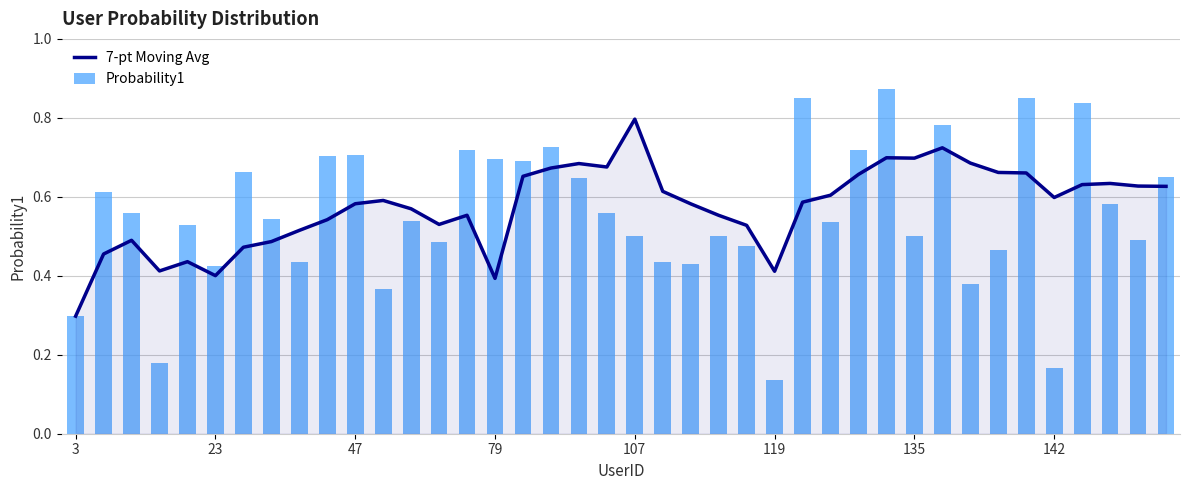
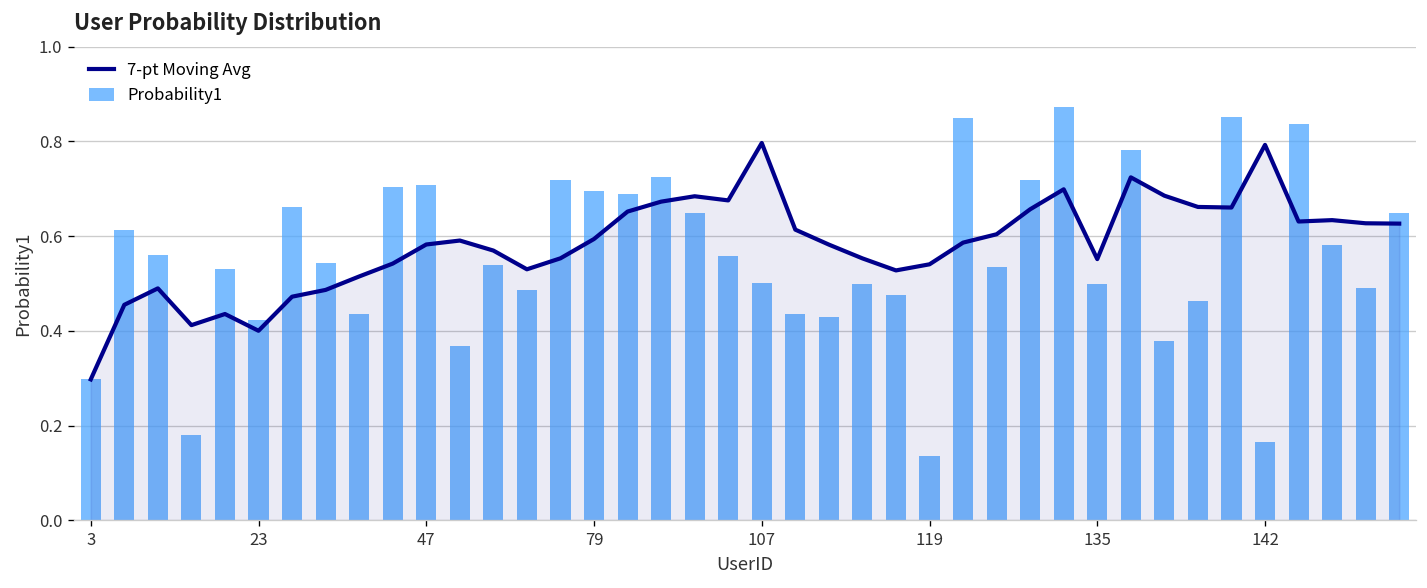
  {
    "7-pt Moving Avg": {
      "47": 0.58,
-     "79": 0.39,
+     "79": 0.59,
      "107": 0.80,
-     "119": 0.41,
-     "135": 0.70,
-     "142": 0.60
+     "119": 0.54,
+     "135": 0.55,
+     "142": 0.79
    },
    "Probability1": {
      "47": 0.71,
      "79": 0.69,
      "107": 0.50,
      "119": 0.14,
      "135": 0.50,
      "142": 0.17
    }
  }
